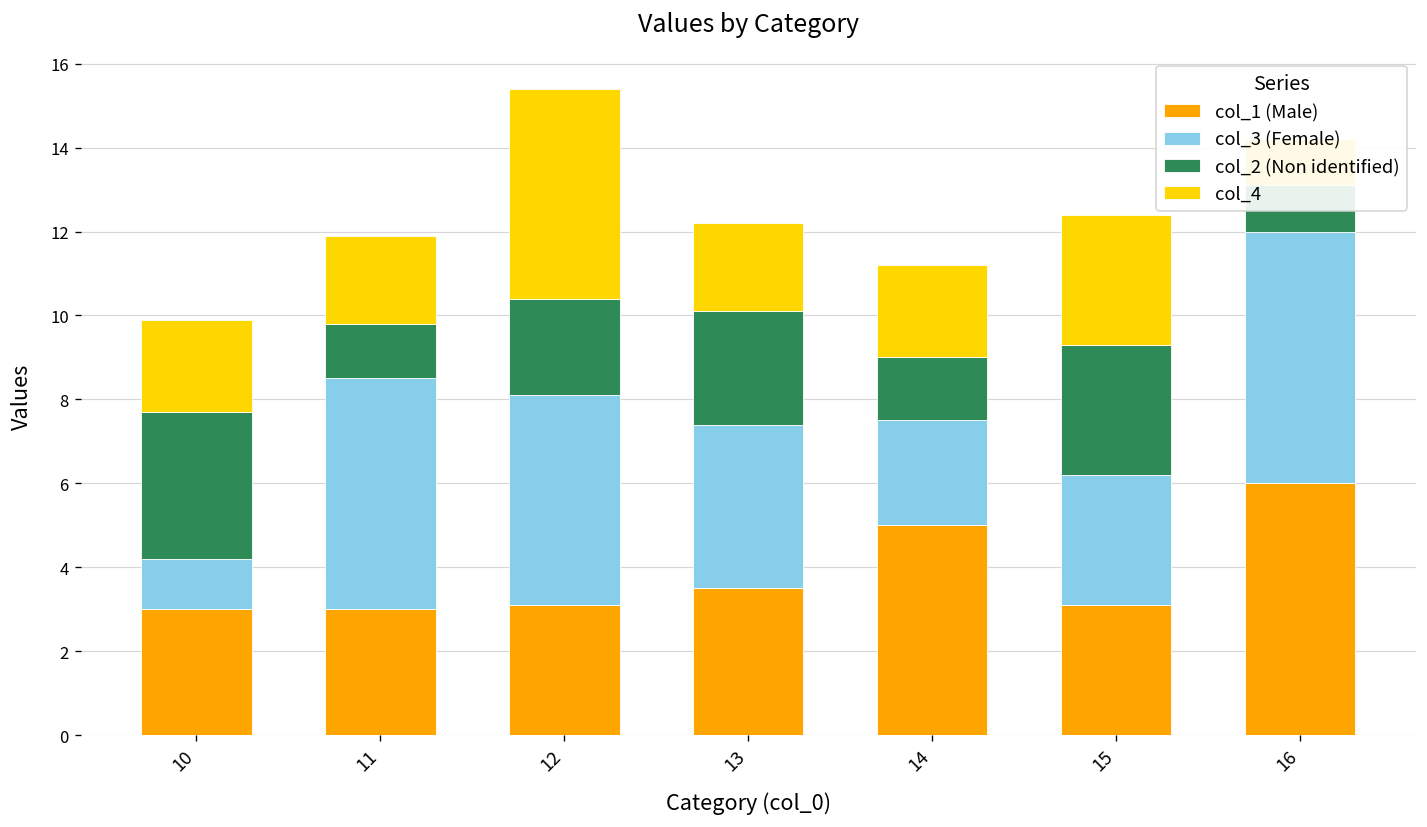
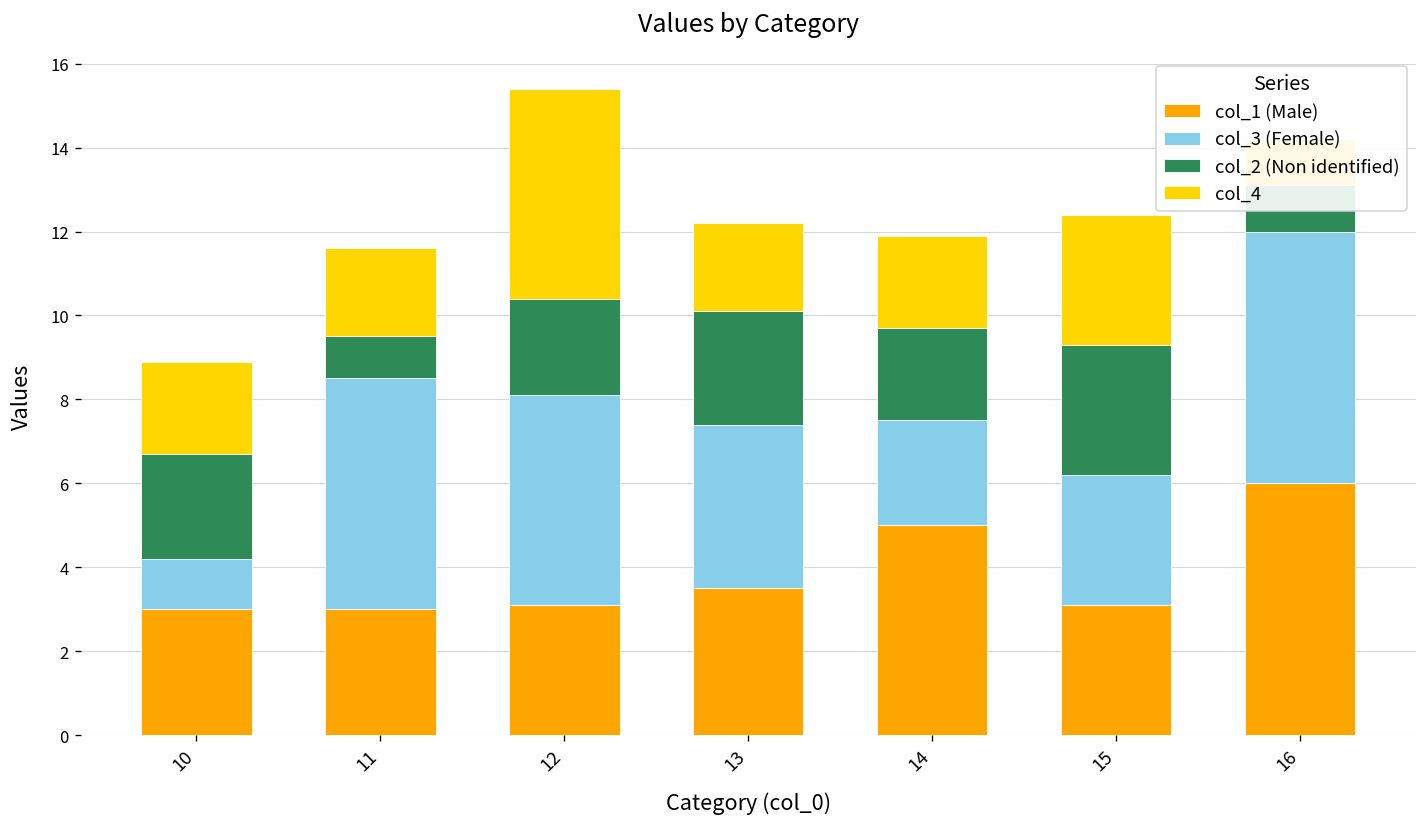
  {
    "col_3 (Female)": {
      "10": 1.2,
      "11": 5.5,
      "12": 5.0,
      "13": 3.9,
      "14": 2.5,
      "15": 3.1,
      "16": 6.0
    },
    "col_2 (Non identified)": {
-     "10": 3.5,
-     "11": 1.3,
+     "10": 2.5,
+     "11": 1.0,
      "12": 2.3,
      "13": 2.7,
-     "14": 1.5,
+     "14": 2.2,
      "15": 3.1
    }
  }
